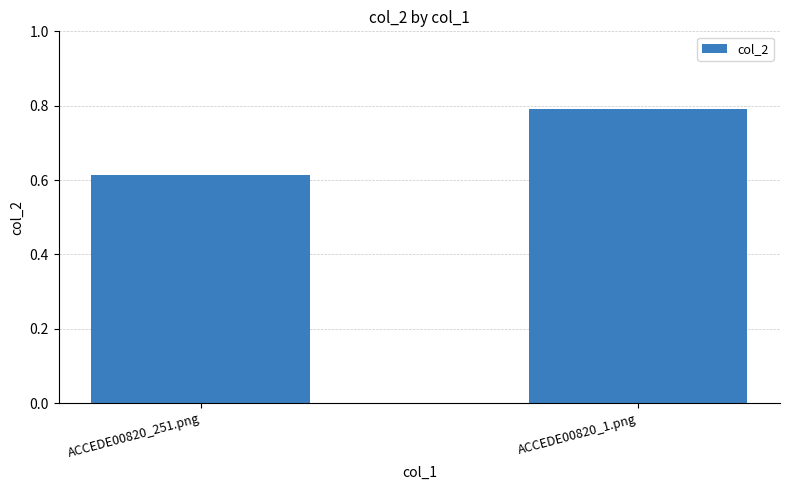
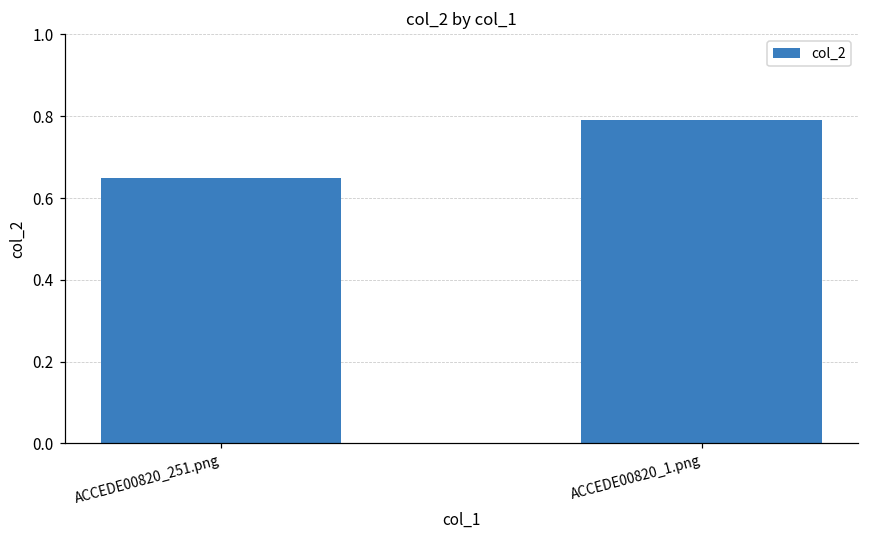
  {
-   "ACCEDE00820_251.png": 0.61,
+   "ACCEDE00820_251.png": 0.65,
    "ACCEDE00820_1.png": 0.79
  }
